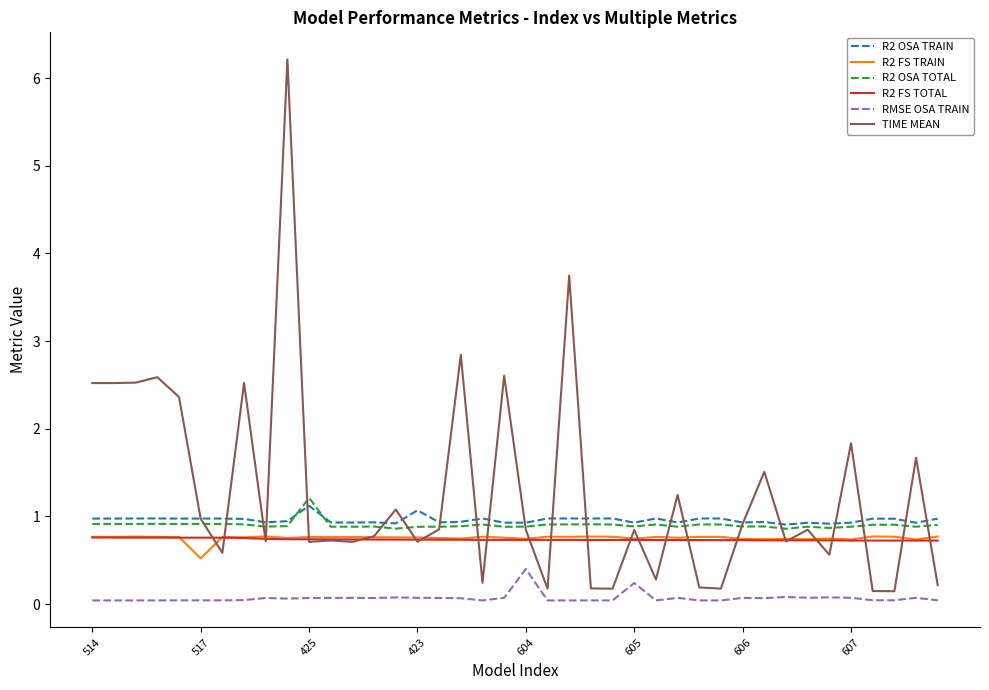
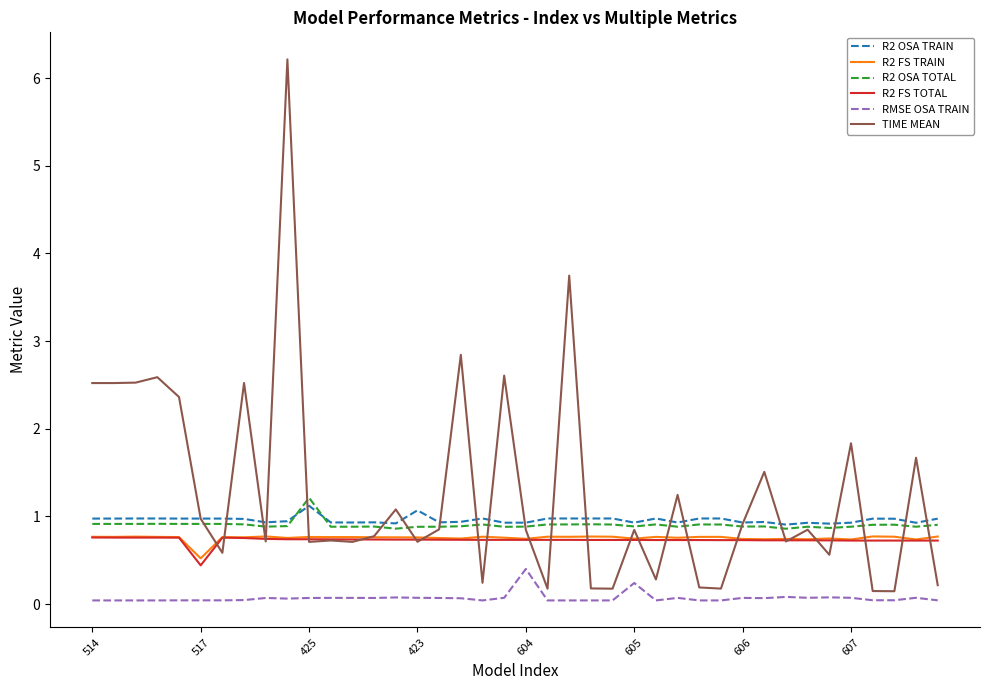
  {
    "R2 OSA TRAIN": {
      "514": 1.0,
      "425": 1.1,
      "423": 1.1,
      "604": 0.9,
      "605": 0.9,
      "607": 0.9
    },
    "R2 FS TRAIN": {
      "517": 0.5
    },
    "R2 OSA TOTAL": {
      "514": 0.9,
      "517": 0.9,
      "425": 1.2,
      "423": 0.9,
      "604": 0.9,
      "605": 0.9,
      "606": 0.9,
      "607": 0.9
    },
    "R2 FS TOTAL": {
-     "517": 0.8
+     "517": 0.4
    },
    "RMSE OSA TRAIN": {
      "514": 0.0,
      "517": 0.0,
      "425": 0.1,
      "423": 0.1,
      "604": 0.4,
      "605": 0.2,
      "606": 0.1,
      "607": 0.1
    },
    "TIME MEAN": {
      "514": 2.5,
      "425": 0.7,
      "604": 0.8,
      "605": 0.8,
      "607": 1.8
    }
  }
